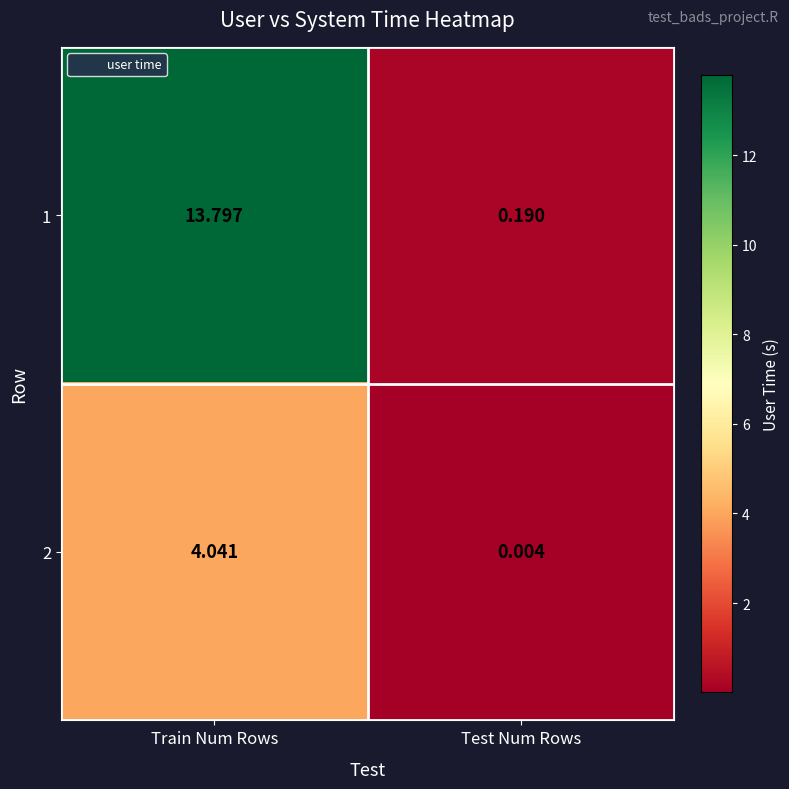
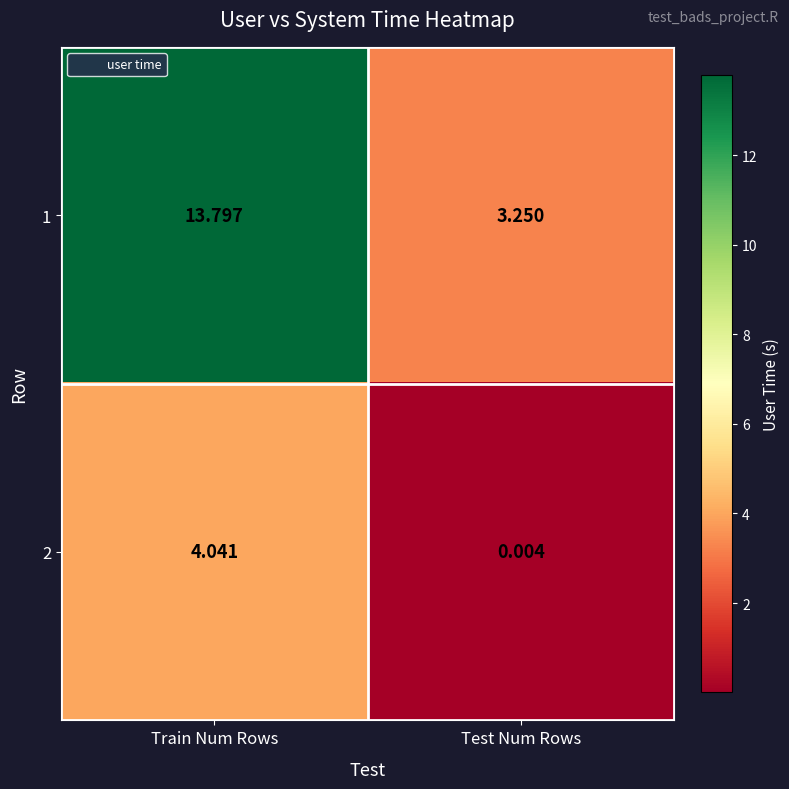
  {
    "1": {
      "Train Num Rows": 13.797,
-     "Test Num Rows": 0.190
+     "Test Num Rows": 3.250
    },
    "2": {
      "Train Num Rows": 4.041,
      "Test Num Rows": 0.004
    }
  }
